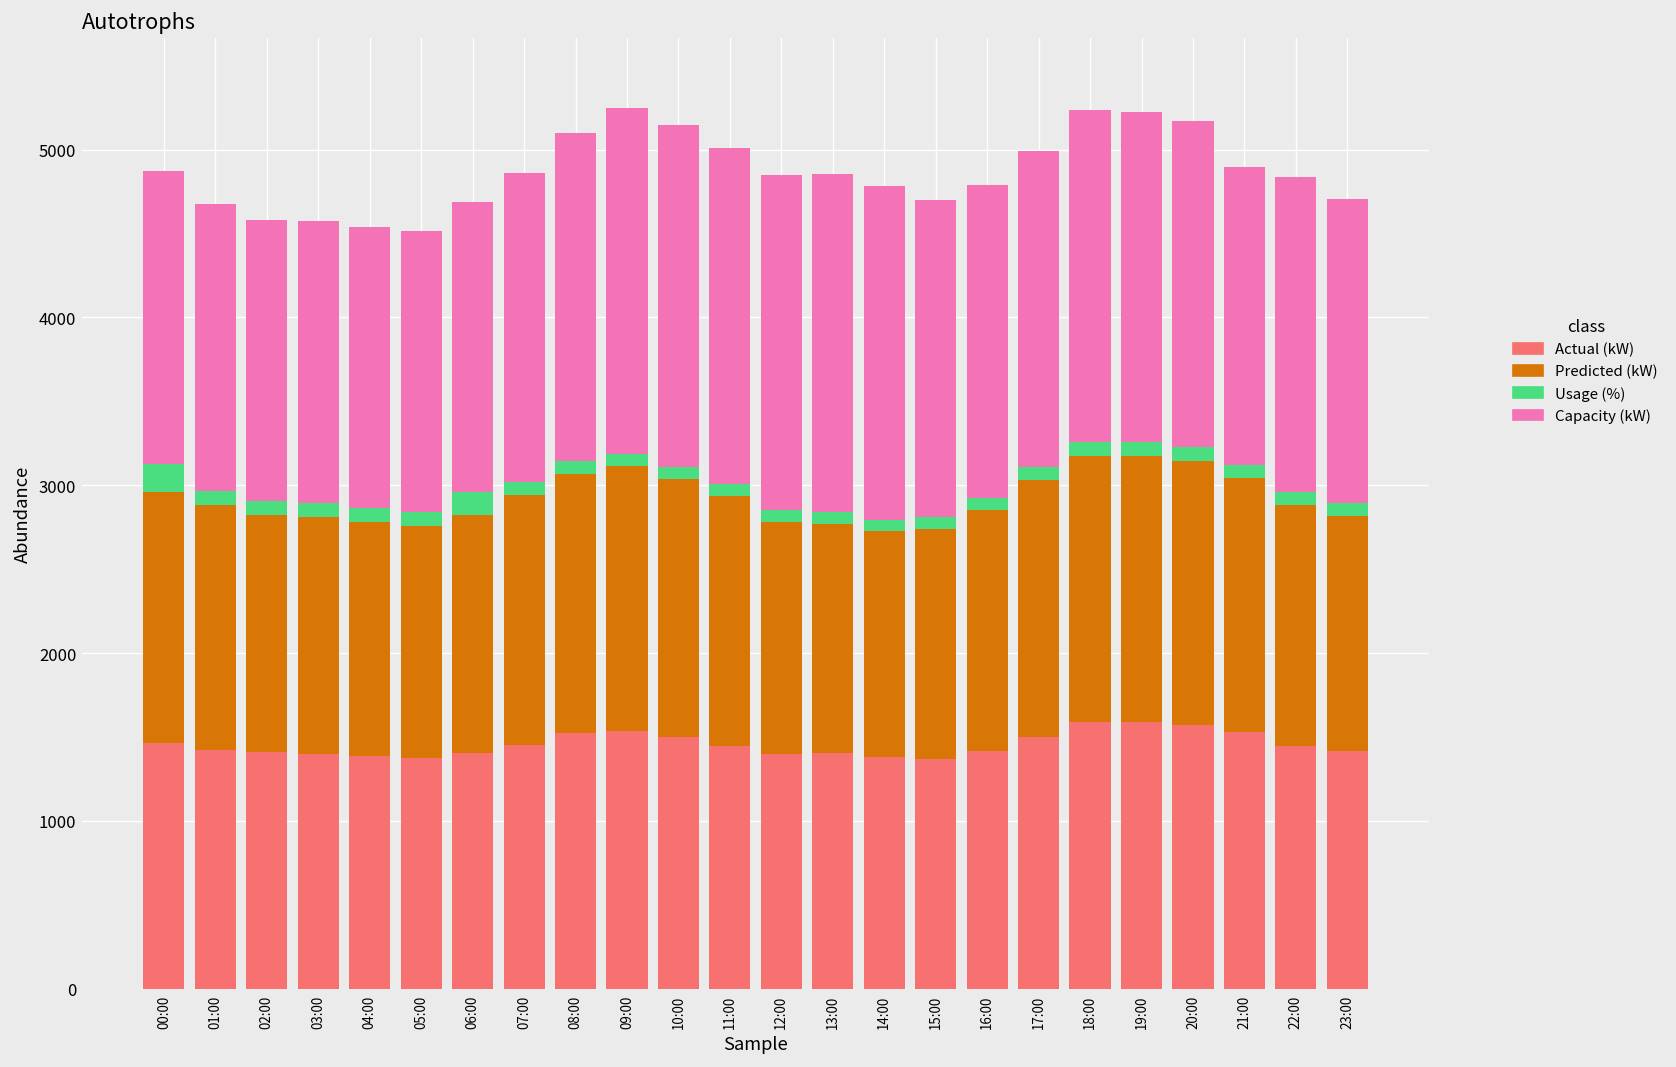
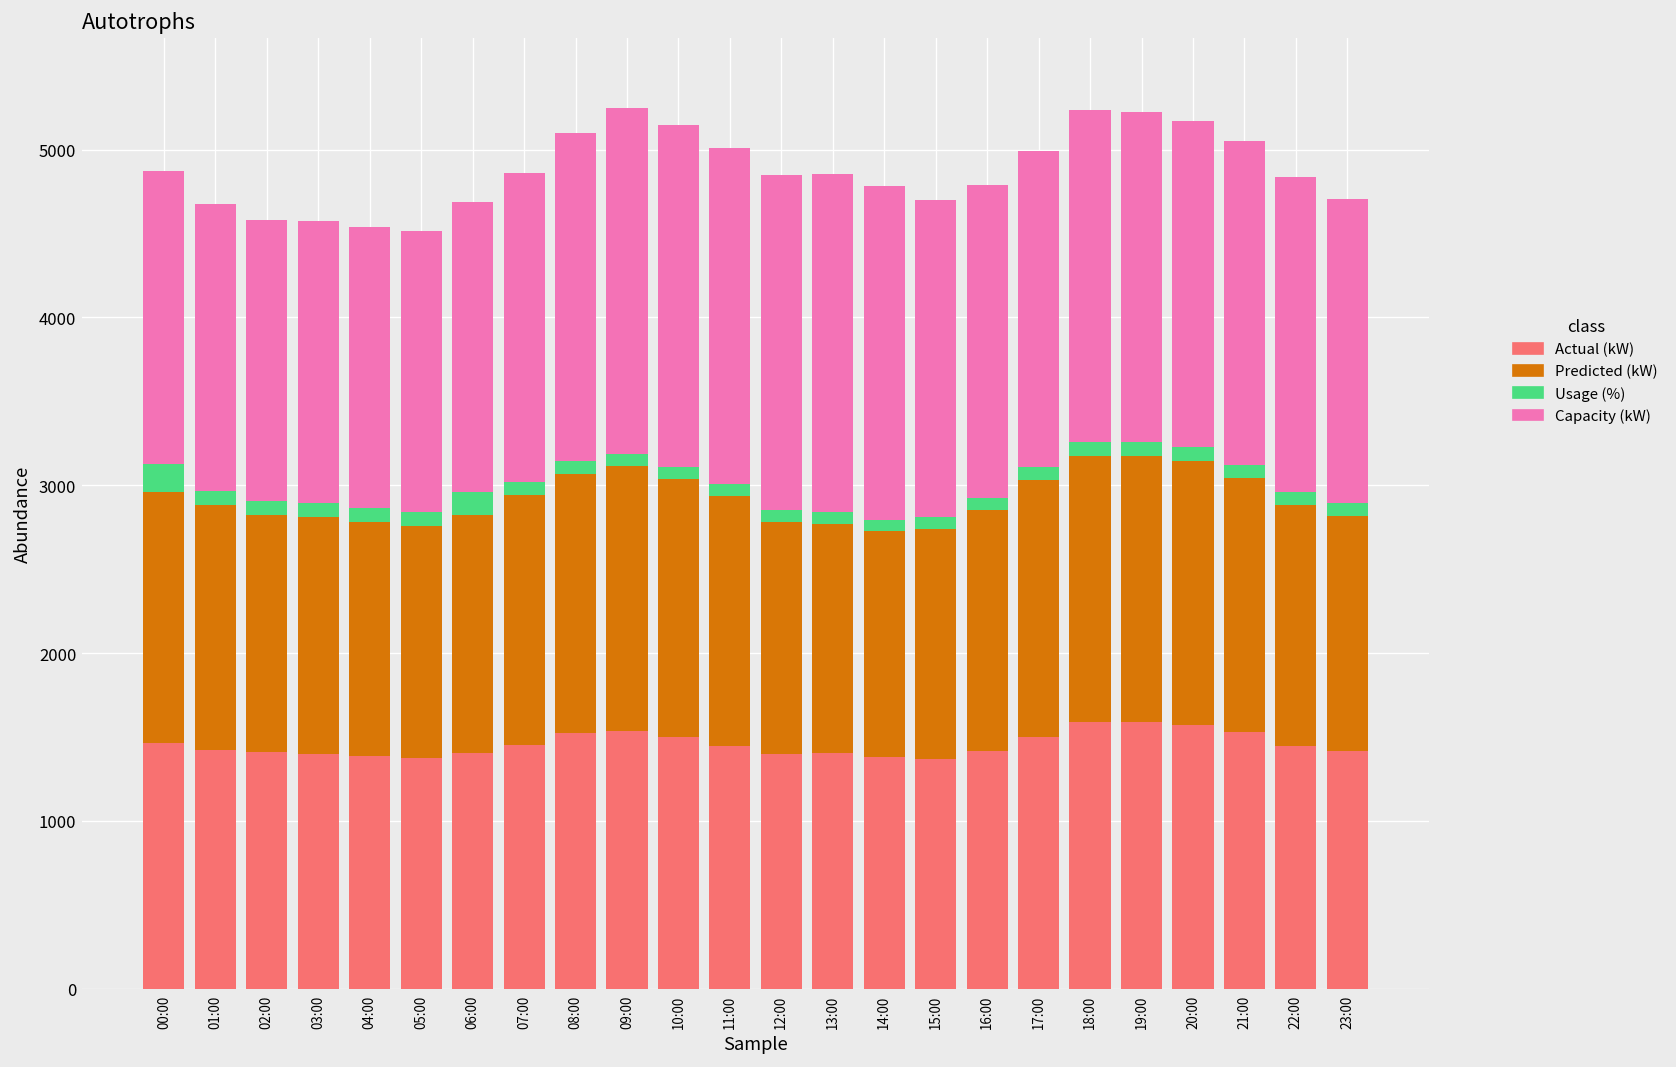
  {
    "Actual (kW)": {
      "00:00": 1460,
      "01:00": 1420,
      "02:00": 1410,
      "03:00": 1400,
      "04:00": 1390,
      "05:00": 1380,
      "06:00": 1400,
      "07:00": 1450,
      "08:00": 1530,
      "09:00": 1540,
      "10:00": 1500,
      "11:00": 1450,
      "12:00": 1400,
      "13:00": 1400,
      "14:00": 1380,
      "15:00": 1370,
      "16:00": 1410,
      "17:00": 1500,
      "18:00": 1590,
      "19:00": 1590,
      "20:00": 1570,
      "21:00": 1530,
      "22:00": 1440,
      "23:00": 1420
    },
    "Predicted (kW)": {
      "00:00": 1500,
      "01:00": 1460,
      "02:00": 1420,
      "03:00": 1410,
      "04:00": 1400,
      "05:00": 1380,
      "06:00": 1420,
      "07:00": 1490,
      "08:00": 1540,
      "09:00": 1580,
      "10:00": 1530,
      "11:00": 1490,
      "12:00": 1380,
      "13:00": 1370,
      "14:00": 1350,
      "15:00": 1370,
      "16:00": 1440,
      "17:00": 1530,
      "18:00": 1590,
      "19:00": 1580,
      "20:00": 1580,
      "21:00": 1510,
      "22:00": 1440,
      "23:00": 1400
    },
    "Usage (%)": {
      "00:00": 170,
      "01:00": 80,
      "02:00": 80,
      "03:00": 80,
      "04:00": 80,
      "05:00": 80,
      "06:00": 140,
      "07:00": 80,
      "08:00": 80,
      "09:00": 70,
      "10:00": 70,
      "11:00": 70,
      "12:00": 70,
      "13:00": 70,
      "14:00": 70,
      "15:00": 70,
      "16:00": 80,
      "17:00": 80,
      "18:00": 80,
      "19:00": 80,
      "20:00": 80,
      "21:00": 80,
      "22:00": 80,
      "23:00": 80
    },
    "Capacity (kW)": {
      "00:00": 1750,
      "01:00": 1710,
      "02:00": 1680,
      "03:00": 1680,
      "04:00": 1680,
      "05:00": 1670,
      "06:00": 1730,
      "07:00": 1840,
      "08:00": 1950,
      "09:00": 2060,
      "10:00": 2040,
      "11:00": 2000,
      "12:00": 2000,
      "13:00": 2020,
      "14:00": 1990,
      "15:00": 1890,
      "16:00": 1860,
      "17:00": 1890,
      "18:00": 1980,
      "19:00": 1970,
      "20:00": 1950,
-     "21:00": 1780,
+     "21:00": 1930,
      "22:00": 1880,
      "23:00": 1810
    }
  }
